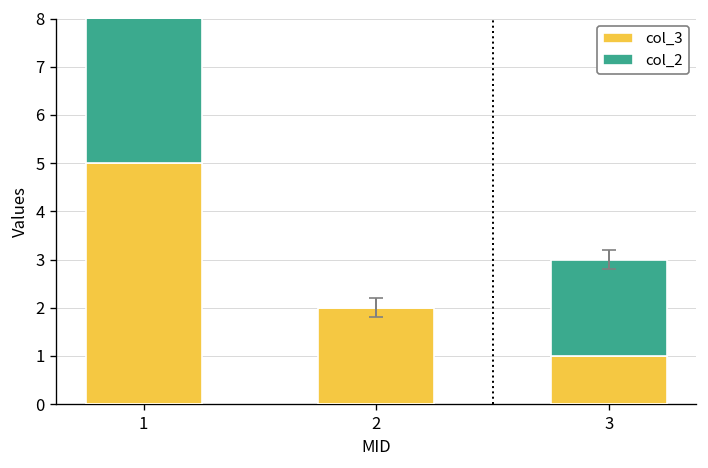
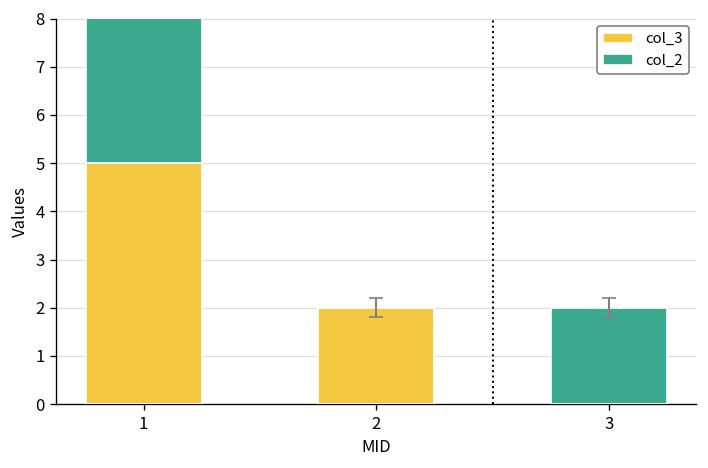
  {
    "col_3": {
      "1": 5,
      "2": 2,
-     "3": 1
+     "3": 0
    },
    "col_2": {
      "2": 0,
      "3": 2
    }
  }
